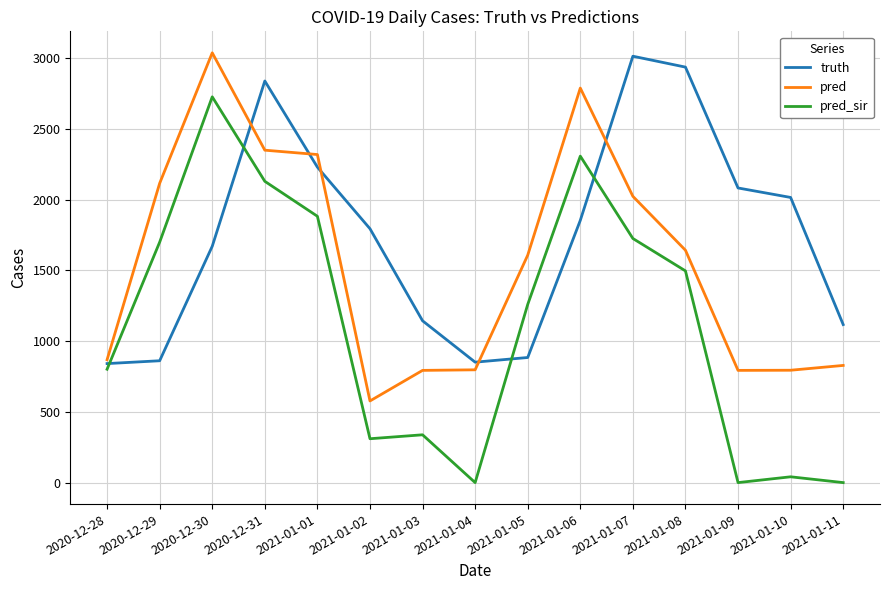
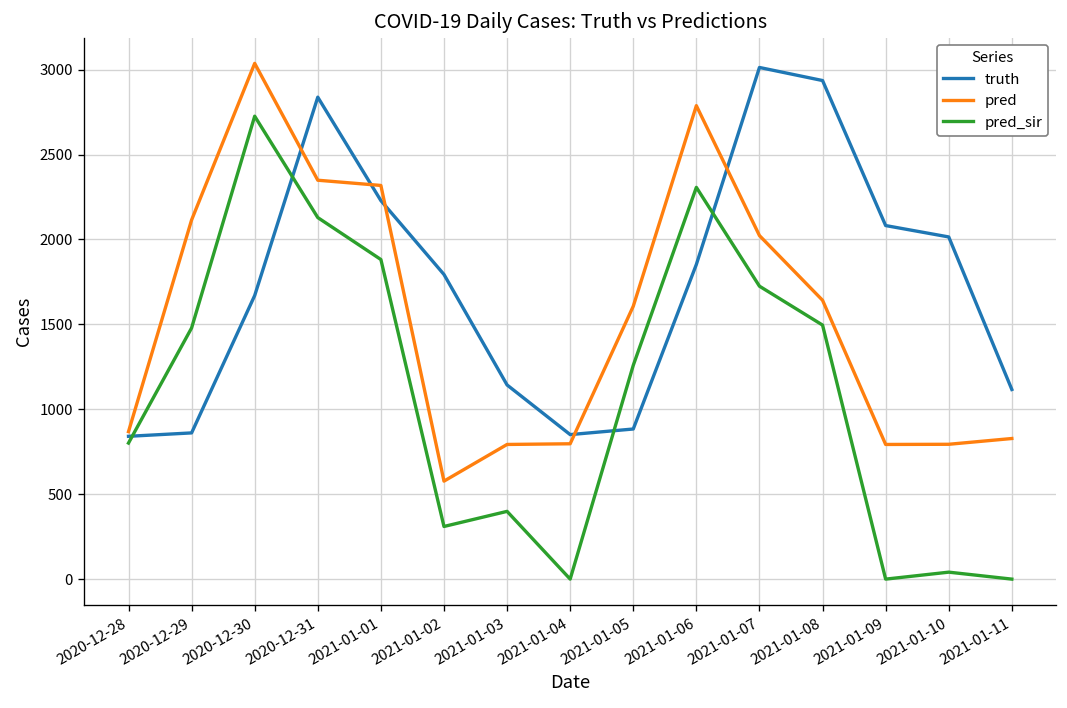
  {
    "truth": {
      "2020-12-28": 840,
      "2020-12-29": 860,
      "2020-12-30": 1670,
      "2020-12-31": 2840,
      "2021-01-01": 2230,
      "2021-01-02": 1790,
      "2021-01-03": 1140,
      "2021-01-04": 850,
      "2021-01-05": 880,
      "2021-01-06": 1850,
      "2021-01-07": 3010,
      "2021-01-08": 2940,
      "2021-01-09": 2080,
      "2021-01-10": 2020,
      "2021-01-11": 1120
    },
    "pred": {
      "2020-12-28": 870,
      "2020-12-29": 2120,
      "2020-12-30": 3040,
      "2020-12-31": 2350,
      "2021-01-01": 2320,
      "2021-01-02": 580,
      "2021-01-03": 790,
      "2021-01-04": 800,
      "2021-01-05": 1610,
      "2021-01-06": 2790,
      "2021-01-07": 2020,
      "2021-01-08": 1640,
      "2021-01-09": 790,
      "2021-01-10": 790,
      "2021-01-11": 830
    },
    "pred_sir": {
      "2020-12-28": 800,
-     "2020-12-29": 1700,
+     "2020-12-29": 1480,
      "2020-12-30": 2730,
      "2020-12-31": 2130,
      "2021-01-01": 1880,
      "2021-01-02": 310,
-     "2021-01-03": 340,
+     "2021-01-03": 400,
      "2021-01-04": 0,
      "2021-01-05": 1260,
      "2021-01-06": 2310,
      "2021-01-07": 1730,
      "2021-01-08": 1500,
      "2021-01-09": 0,
      "2021-01-10": 40,
      "2021-01-11": 0
    }
  }
